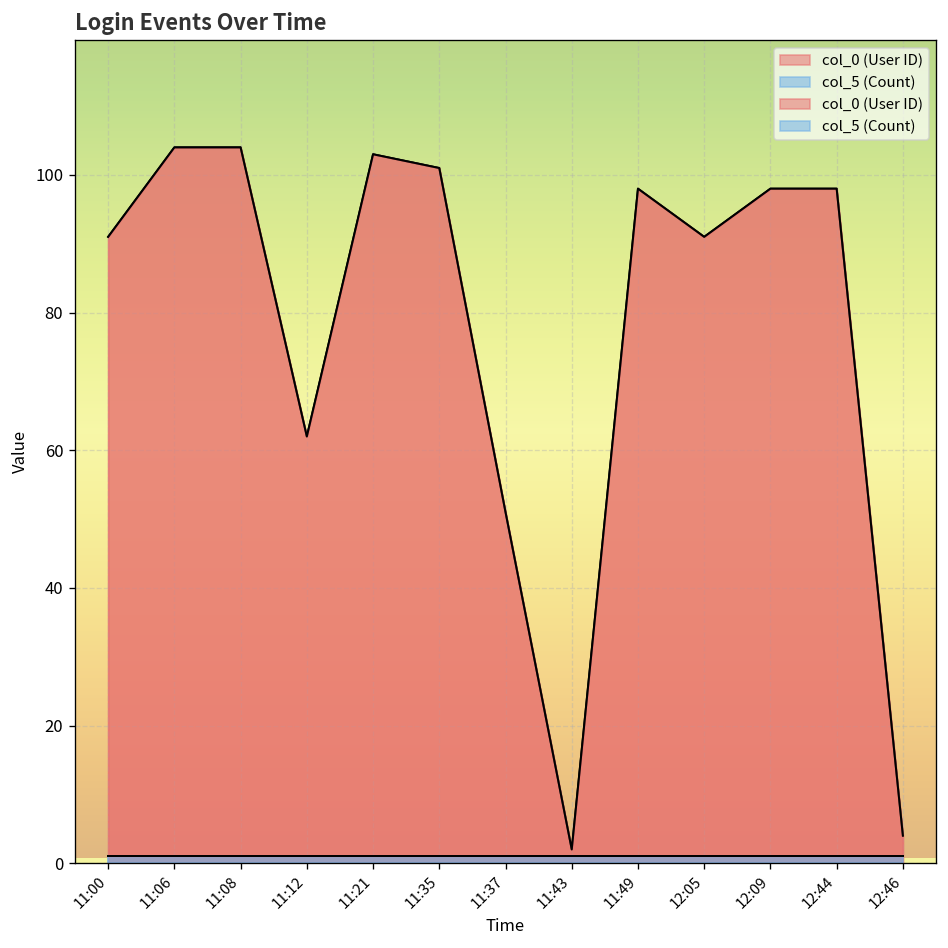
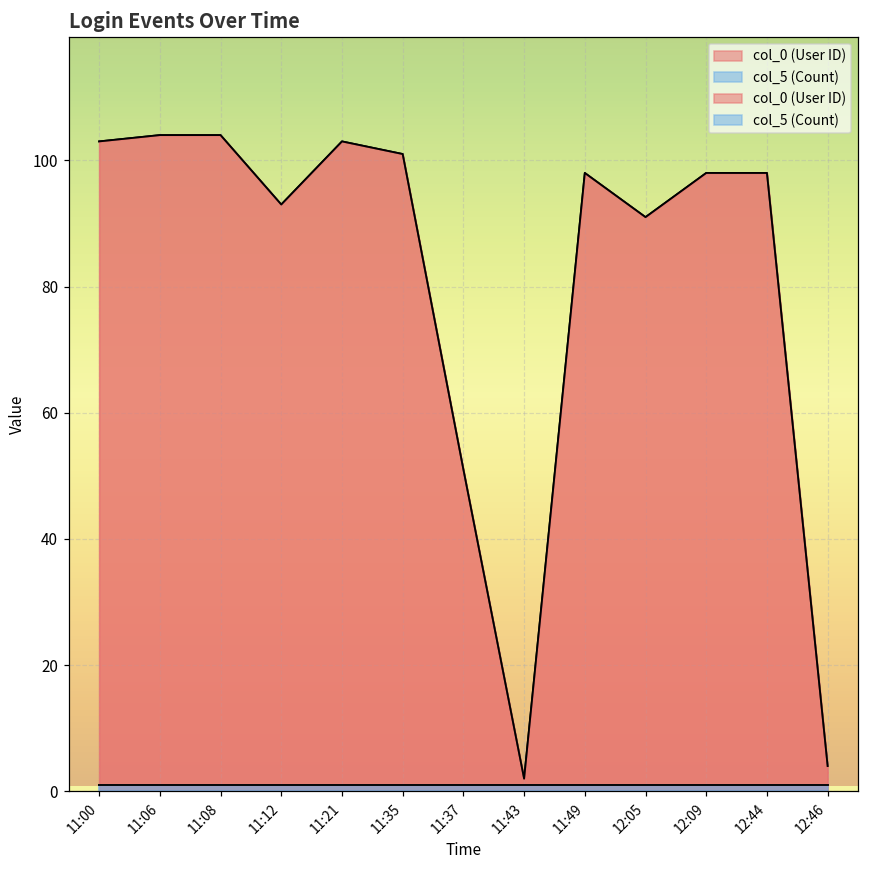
  {
    "col_0 (User ID)": {
-     "11:00": 91,
+     "11:00": 103,
      "11:06": 104,
      "11:08": 104,
-     "11:12": 62,
+     "11:12": 93,
      "11:21": 103,
      "11:35": 101,
      "11:37": 51,
      "11:43": 2,
      "11:49": 98,
      "12:05": 91,
      "12:09": 98,
      "12:44": 98,
      "12:46": 4
    },
    "col_5 (Count)": {
      "11:00": 1,
      "11:06": 1,
      "11:08": 1,
      "11:12": 1,
      "11:21": 1,
      "11:35": 1,
      "11:37": 1,
      "11:43": 1,
      "11:49": 1,
      "12:05": 1,
      "12:09": 1,
      "12:44": 1,
      "12:46": 1
    }
  }
